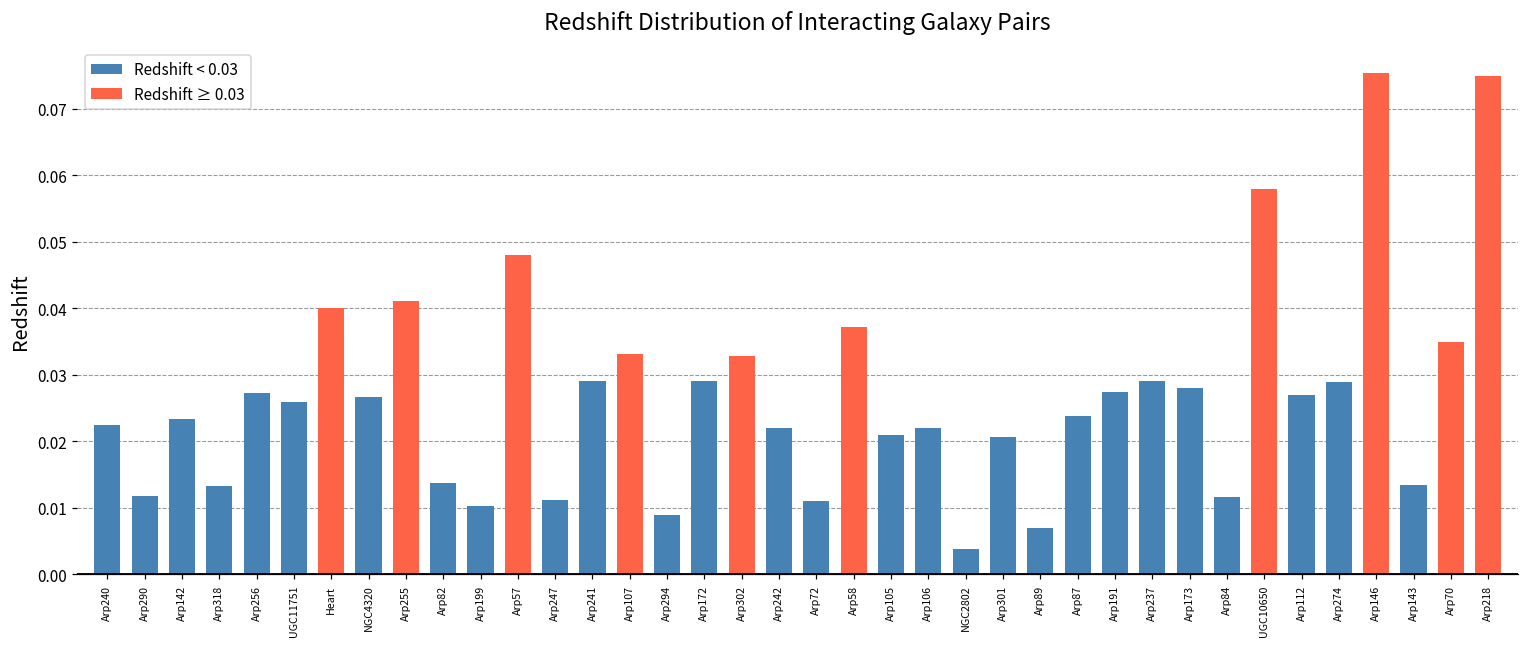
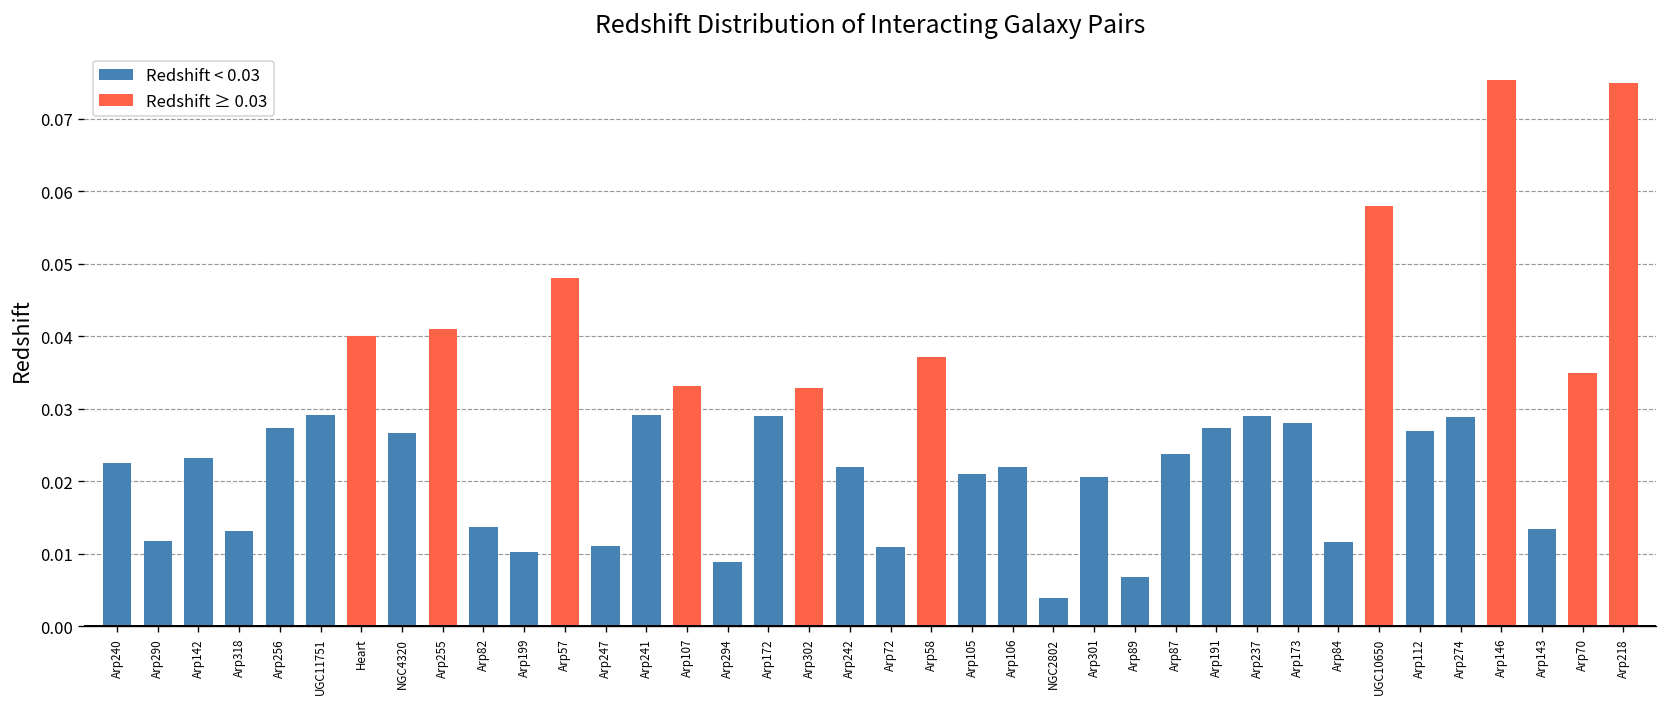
  {
    "Redshift < 0.03": {
      "Arp240": 0.023,
      "Arp290": 0.012,
      "Arp142": 0.023,
      "Arp318": 0.013,
      "Arp256": 0.027,
-     "UGC11751": 0.026,
+     "UGC11751": 0.029,
      "NGC4320": 0.027,
      "Arp82": 0.014,
      "Arp199": 0.010,
      "Arp247": 0.011,
      "Arp241": 0.029,
      "Arp294": 0.009,
      "Arp172": 0.029,
      "Arp242": 0.022,
      "Arp72": 0.011,
      "Arp105": 0.021,
      "Arp106": 0.022,
      "NGC2802": 0.004,
      "Arp301": 0.021,
      "Arp89": 0.007,
      "Arp87": 0.024,
      "Arp191": 0.027,
      "Arp237": 0.029,
      "Arp173": 0.028,
      "Arp84": 0.012,
      "Arp112": 0.027,
      "Arp274": 0.029,
      "Arp143": 0.013
    },
    "Redshift ≥ 0.03": {
      "Heart": 0.040,
      "Arp255": 0.041,
      "Arp57": 0.048,
      "Arp107": 0.033,
      "Arp302": 0.033,
      "Arp58": 0.037,
      "UGC10650": 0.058,
      "Arp146": 0.075,
      "Arp70": 0.035,
      "Arp218": 0.075
    }
  }
